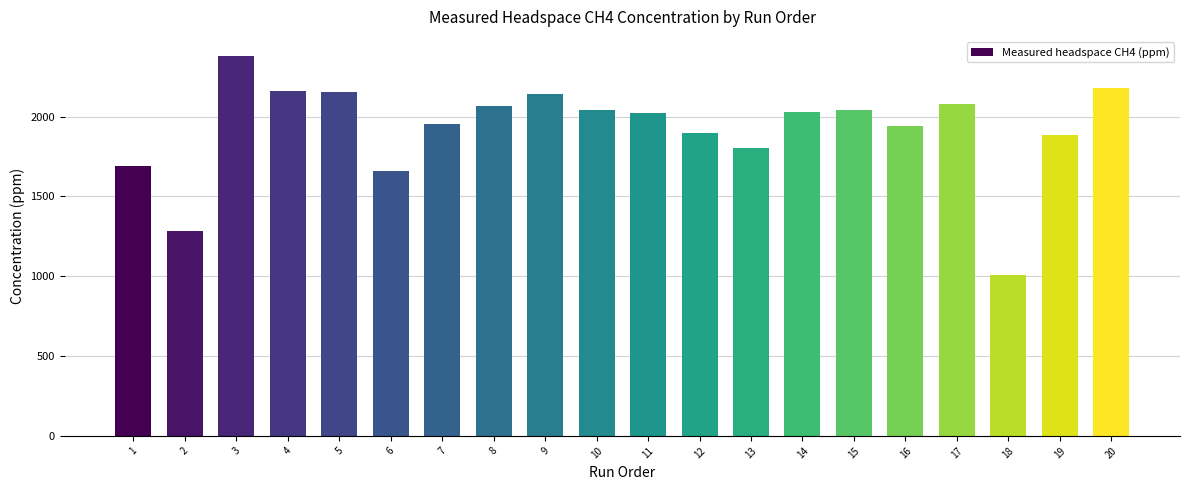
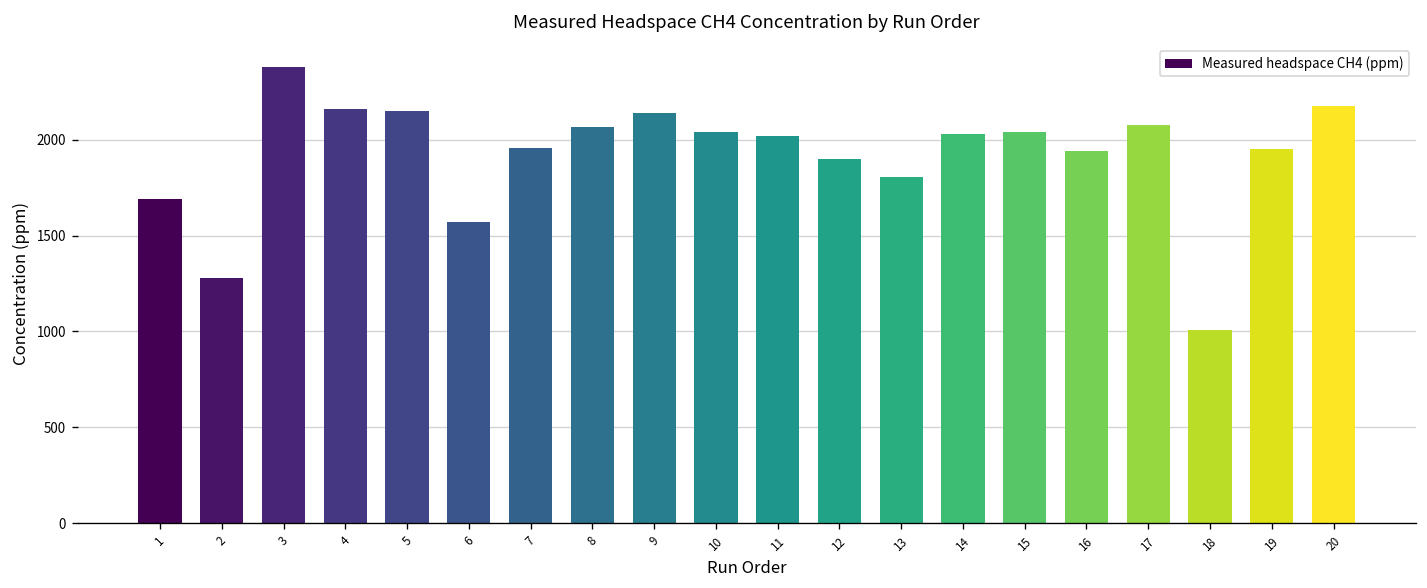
  {
    "1": 1690,
    "2": 1280,
    "3": 2380,
    "4": 2160,
    "5": 2150,
-   "6": 1660,
+   "6": 1570,
    "7": 1960,
    "8": 2070,
    "9": 2140,
    "10": 2040,
    "11": 2020,
    "12": 1900,
    "13": 1810,
    "14": 2030,
    "15": 2040,
    "16": 1940,
    "17": 2080,
    "18": 1010,
-   "19": 1880,
+   "19": 1950,
    "20": 2180
  }
